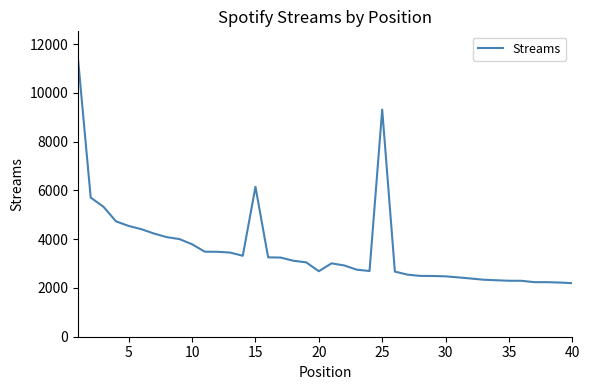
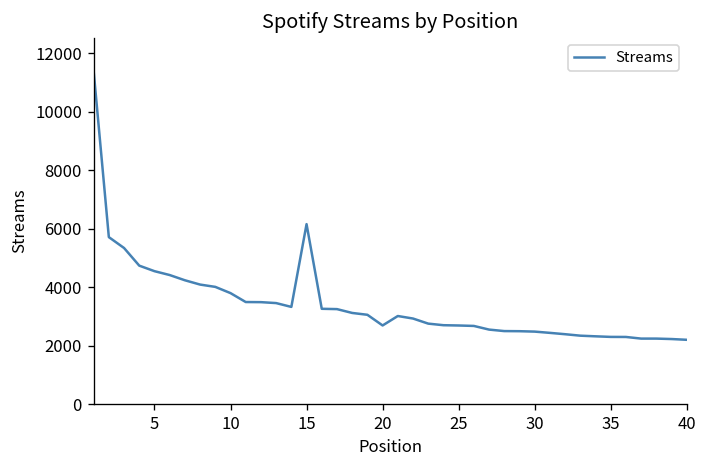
  {
    "5": 4500,
    "10": 3800,
    "15": 6200,
    "20": 2700,
-   "25": 9300,
+   "25": 2700,
    "30": 2500,
    "35": 2300,
    "40": 2200
  }
